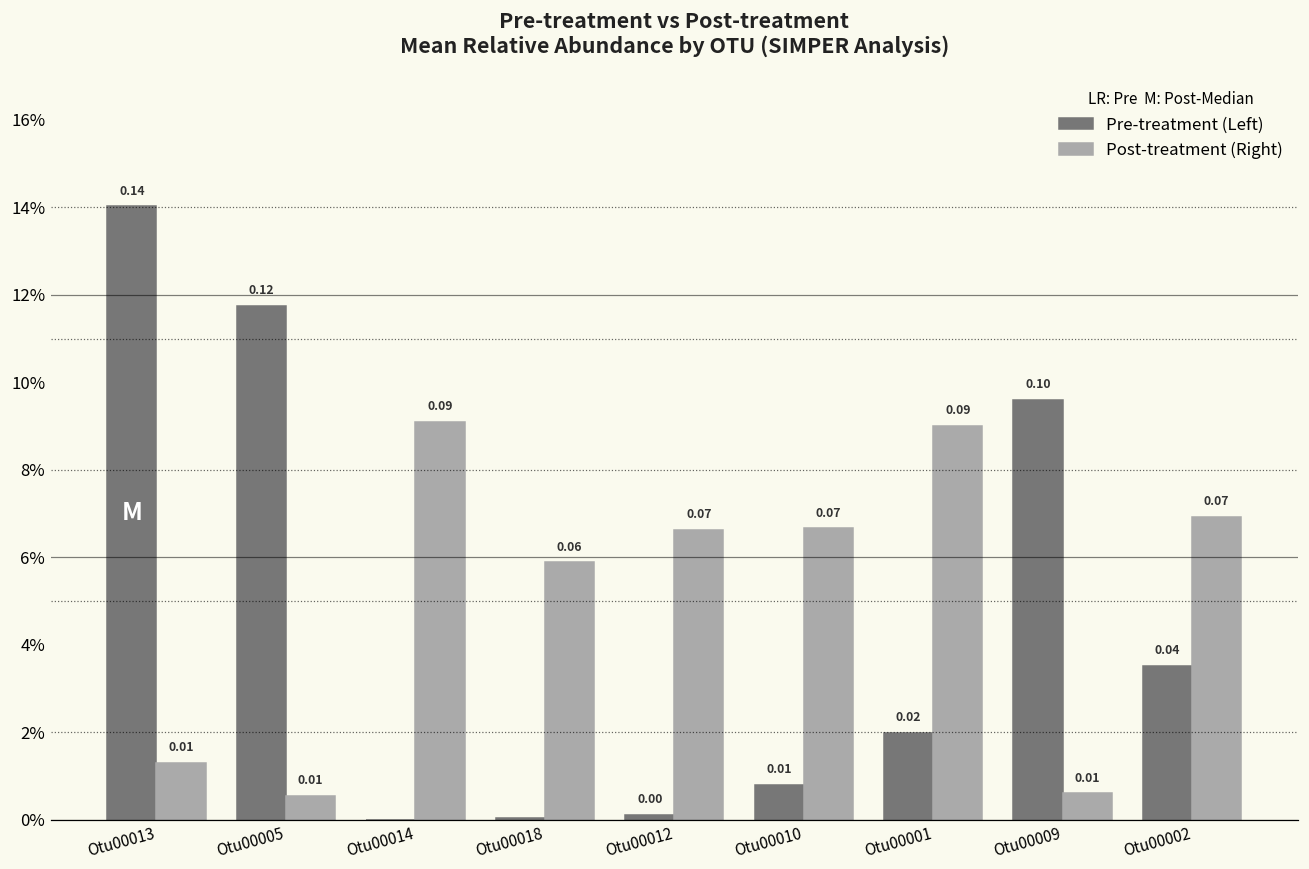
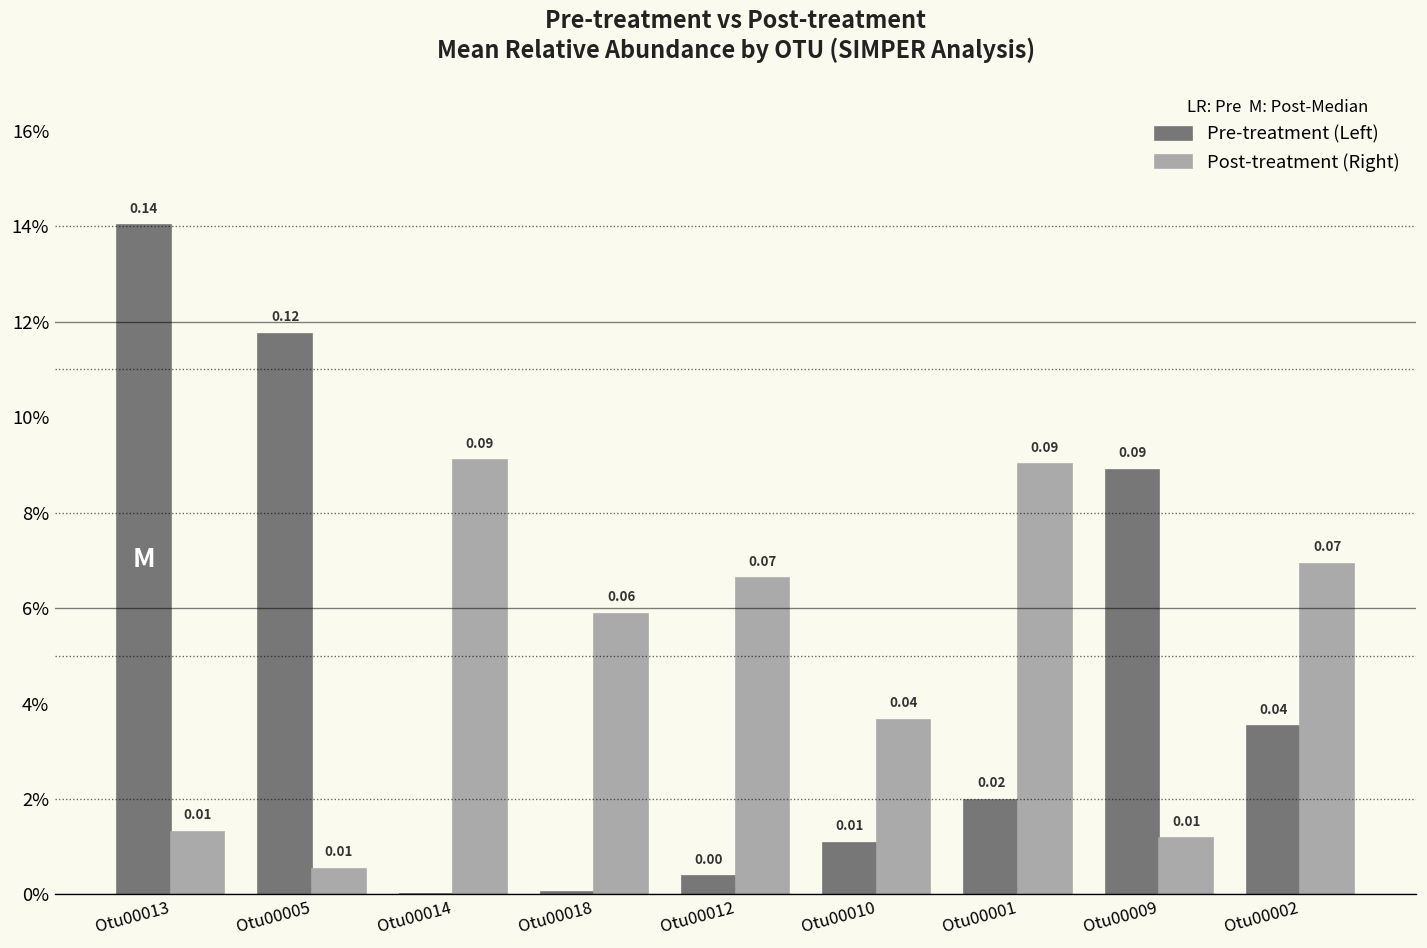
  {
    "Pre-treatment (Left)": {
      "Otu00013": "0.14",
      "Otu00005": "0.12",
-     "Otu00012": "0.1%",
-     "Otu00010": "0.8%",
+     "Otu00012": "0.4%",
+     "Otu00010": "1.1%",
      "Otu00001": "0.02",
-     "Otu00009": "0.10",
+     "Otu00009": "0.09",
      "Otu00002": "0.04"
    },
    "Post-treatment (Right)": {
      "Otu00013": "0.01",
      "Otu00005": "0.01",
      "Otu00014": "0.09",
      "Otu00018": "0.06",
      "Otu00012": "0.07",
-     "Otu00010": "0.07",
+     "Otu00010": "0.04",
      "Otu00001": "0.09",
-     "Otu00009": "0.6%",
+     "Otu00009": "1.2%",
      "Otu00002": "0.07"
    }
  }
